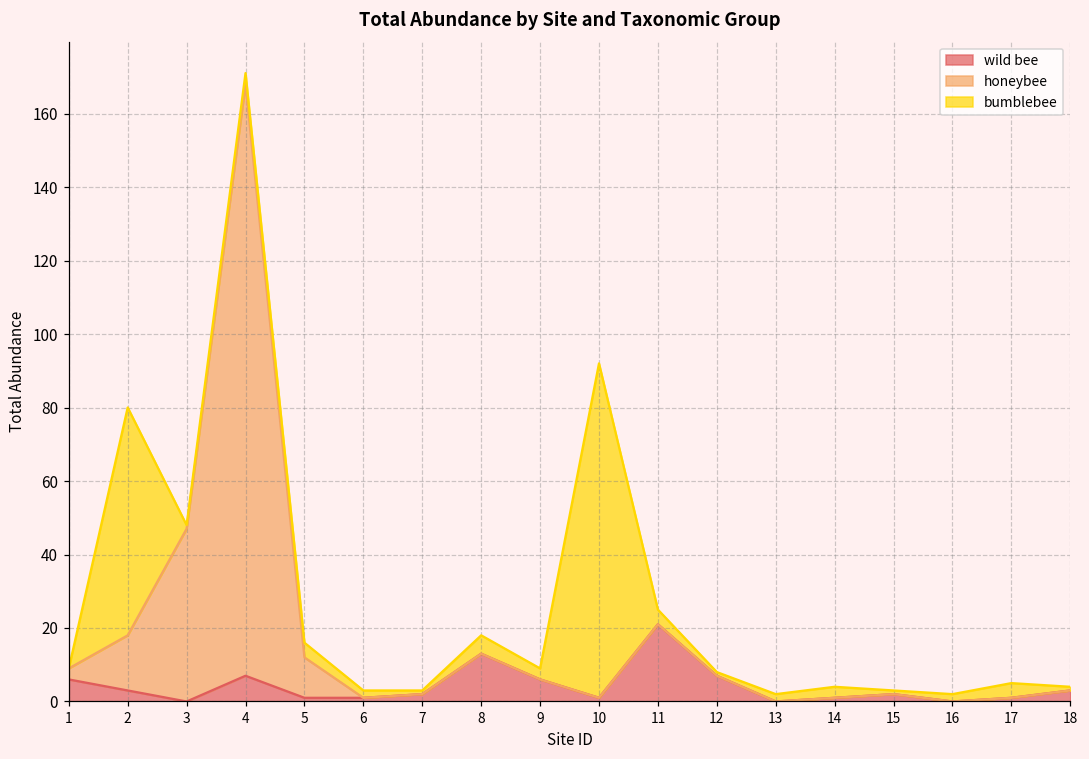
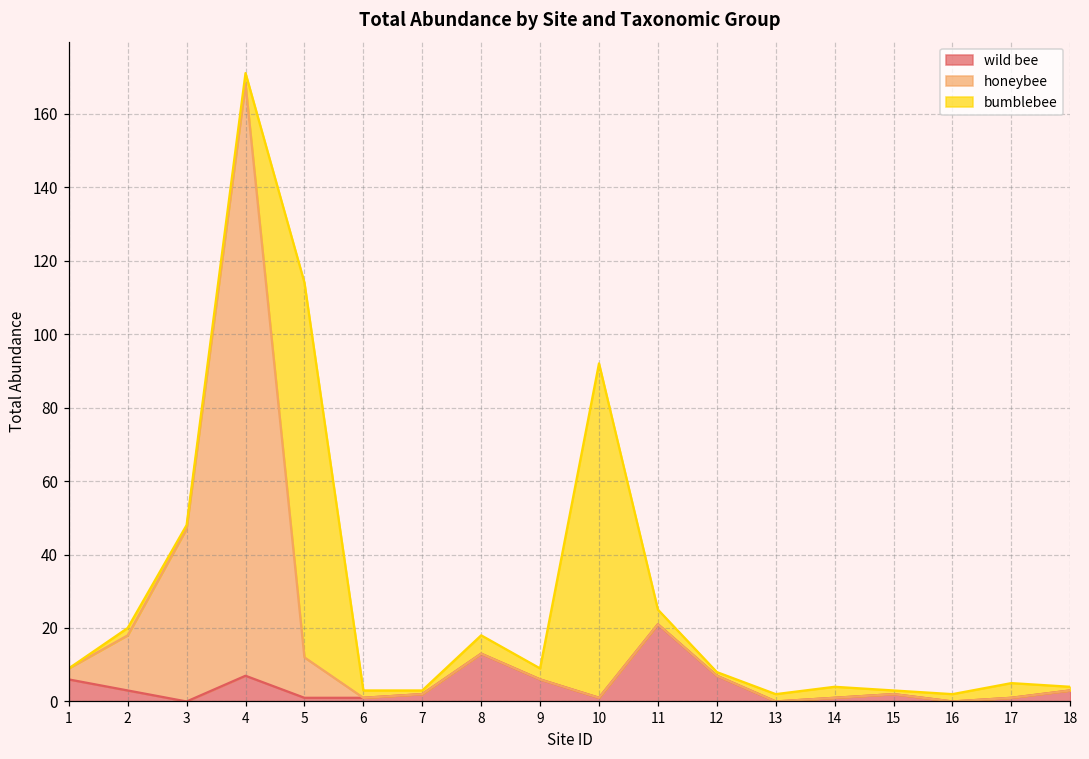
  {
    "wild bee": {
      "1": 6,
      "2": 3,
      "3": 0,
      "4": 7,
      "5": 1
    },
    "honeybee": {
      "2": 15,
      "3": 47,
      "4": 161,
      "5": 11
    },
    "bumblebee": {
-     "2": 62,
+     "2": 2,
      "3": 1,
      "4": 3,
-     "5": 4,
+     "5": 102,
      "6": 2,
      "7": 1,
      "8": 5,
      "9": 3,
      "10": 91,
      "11": 4,
      "12": 1,
      "13": 2,
      "14": 3,
      "15": 1,
      "16": 2,
      "17": 4,
      "18": 1
    }
  }
